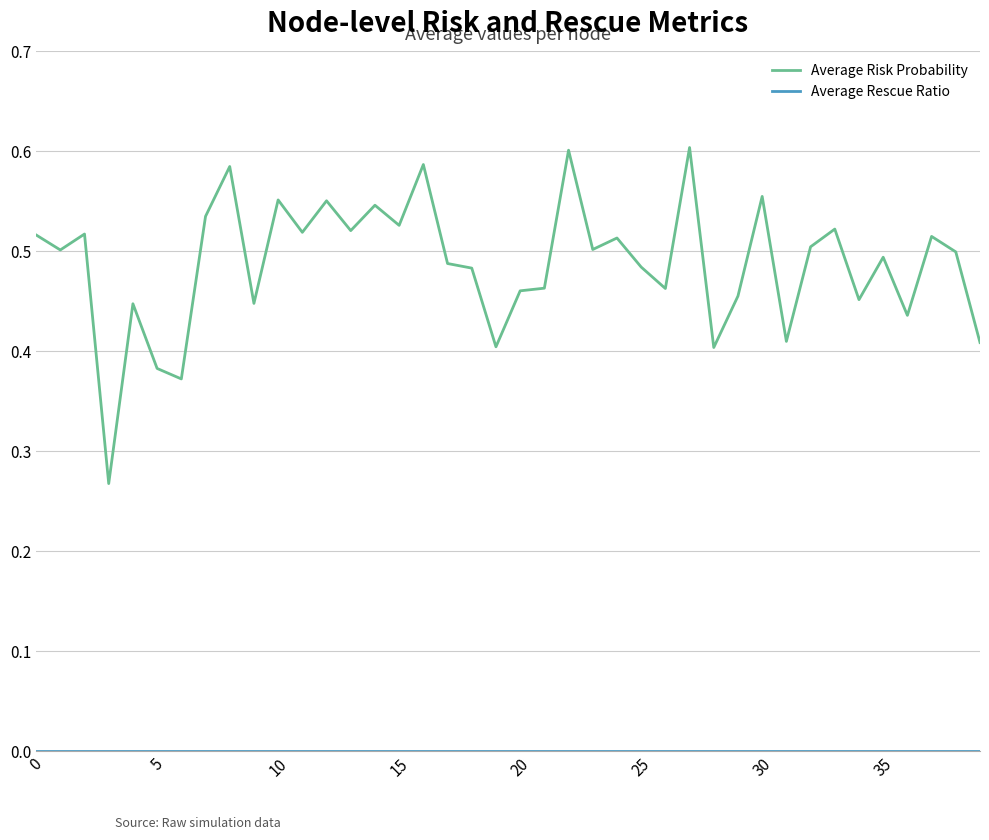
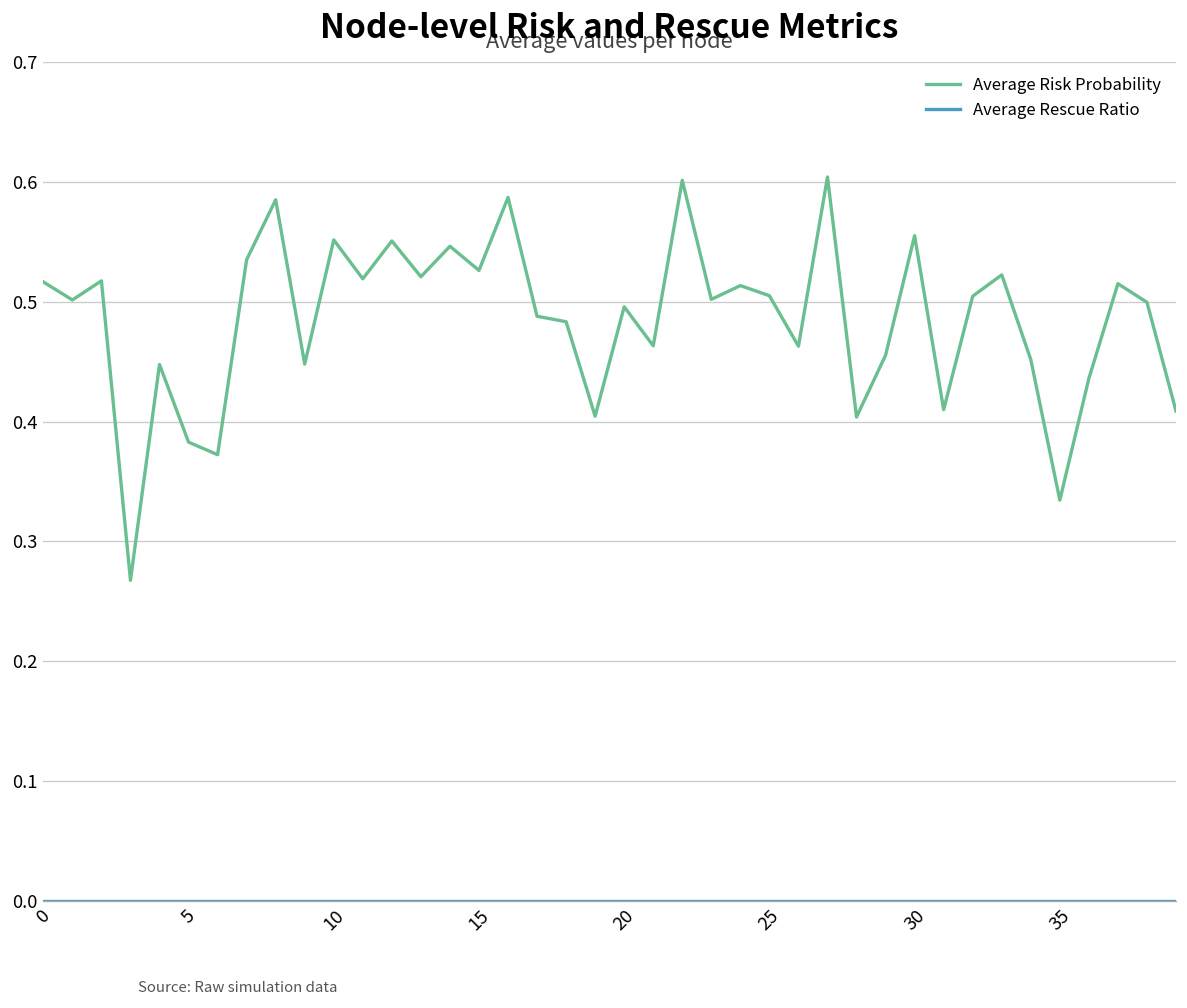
  {
    "Average Risk Probability": {
      "0": 0.52,
      "5": 0.38,
      "10": 0.55,
      "15": 0.53,
-     "20": 0.46,
-     "25": 0.48,
+     "20": 0.50,
+     "25": 0.50,
      "30": 0.55,
-     "35": 0.49
+     "35": 0.33
    },
    "Average Rescue Ratio": {
      "0": 0.00,
      "5": 0.00,
      "10": 0.00,
      "15": 0.00,
      "20": 0.00,
      "25": 0.00,
      "30": 0.00,
      "35": 0.00
    }
  }
